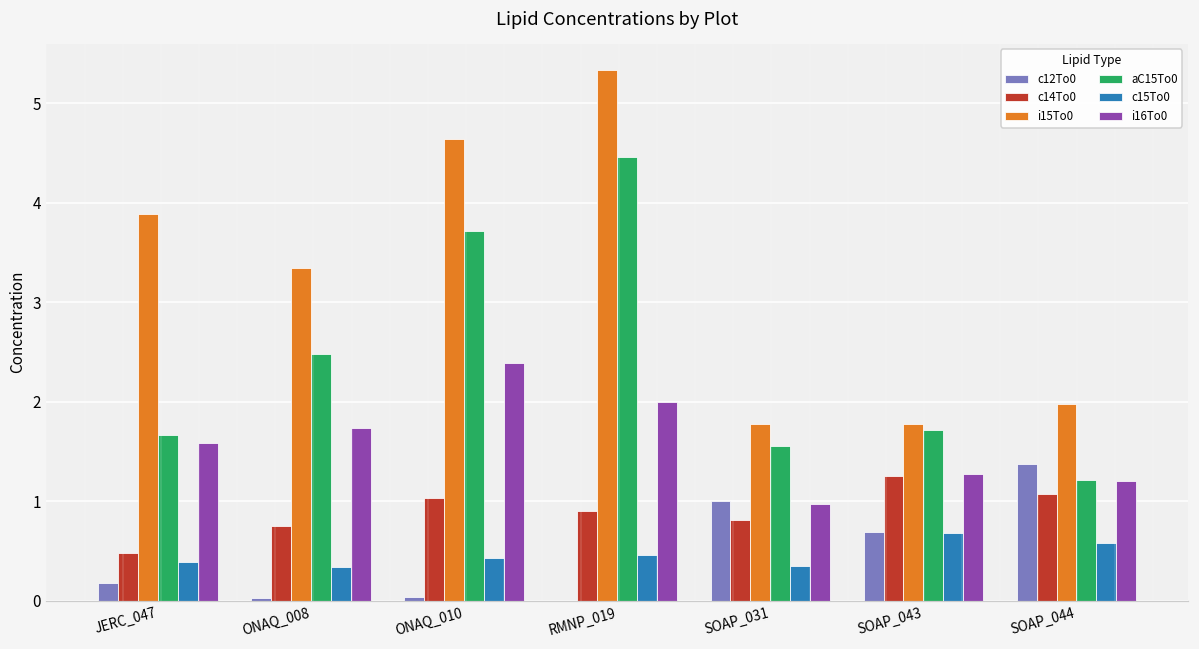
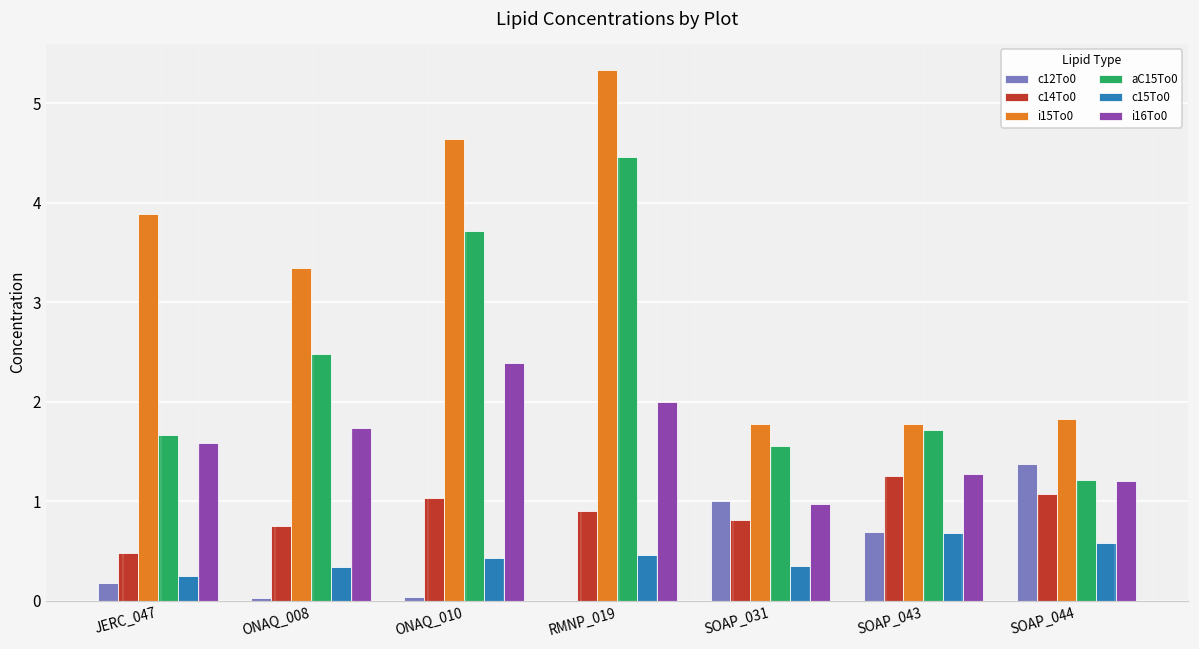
  {
    "c12To0": {
      "JERC_047": 0.2,
      "ONAQ_008": 0.0,
      "ONAQ_010": 0.0,
      "RMNP_019": 0.0,
      "SOAP_031": 1.0,
      "SOAP_043": 0.7,
      "SOAP_044": 1.4
    },
    "c14To0": {
      "JERC_047": 0.5,
      "ONAQ_008": 0.8,
      "ONAQ_010": 1.0,
      "RMNP_019": 0.9,
      "SOAP_031": 0.8,
      "SOAP_043": 1.3,
      "SOAP_044": 1.1
    },
    "i15To0": {
      "JERC_047": 3.9,
      "ONAQ_008": 3.3,
      "ONAQ_010": 4.6,
      "RMNP_019": 5.3,
      "SOAP_031": 1.8,
      "SOAP_043": 1.8,
-     "SOAP_044": 2.0
+     "SOAP_044": 1.8
    },
    "aC15To0": {
      "JERC_047": 1.7,
      "ONAQ_008": 2.5,
      "ONAQ_010": 3.7,
      "RMNP_019": 4.5,
      "SOAP_031": 1.6,
      "SOAP_043": 1.7,
      "SOAP_044": 1.2
    },
    "c15To0": {
-     "JERC_047": 0.4,
+     "JERC_047": 0.2,
      "ONAQ_008": 0.3,
      "ONAQ_010": 0.4,
      "RMNP_019": 0.5,
      "SOAP_031": 0.4,
      "SOAP_043": 0.7,
      "SOAP_044": 0.6
    },
    "i16To0": {
      "JERC_047": 1.6,
      "ONAQ_008": 1.7,
      "ONAQ_010": 2.4,
      "RMNP_019": 2.0,
      "SOAP_031": 1.0,
      "SOAP_043": 1.3,
      "SOAP_044": 1.2
    }
  }
